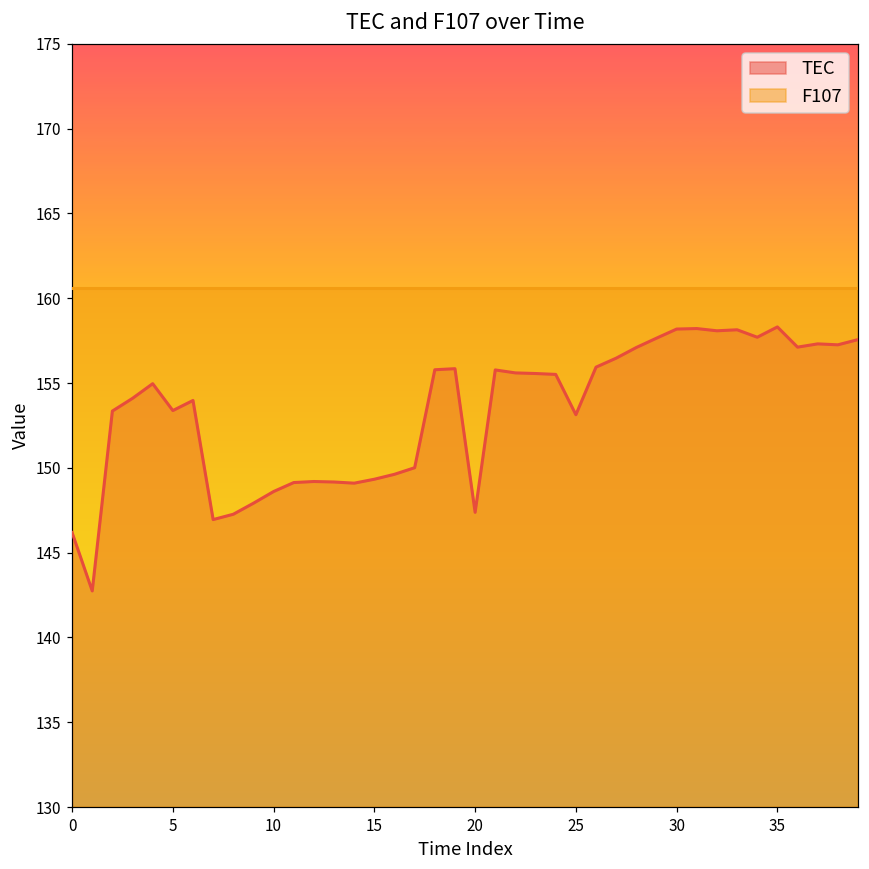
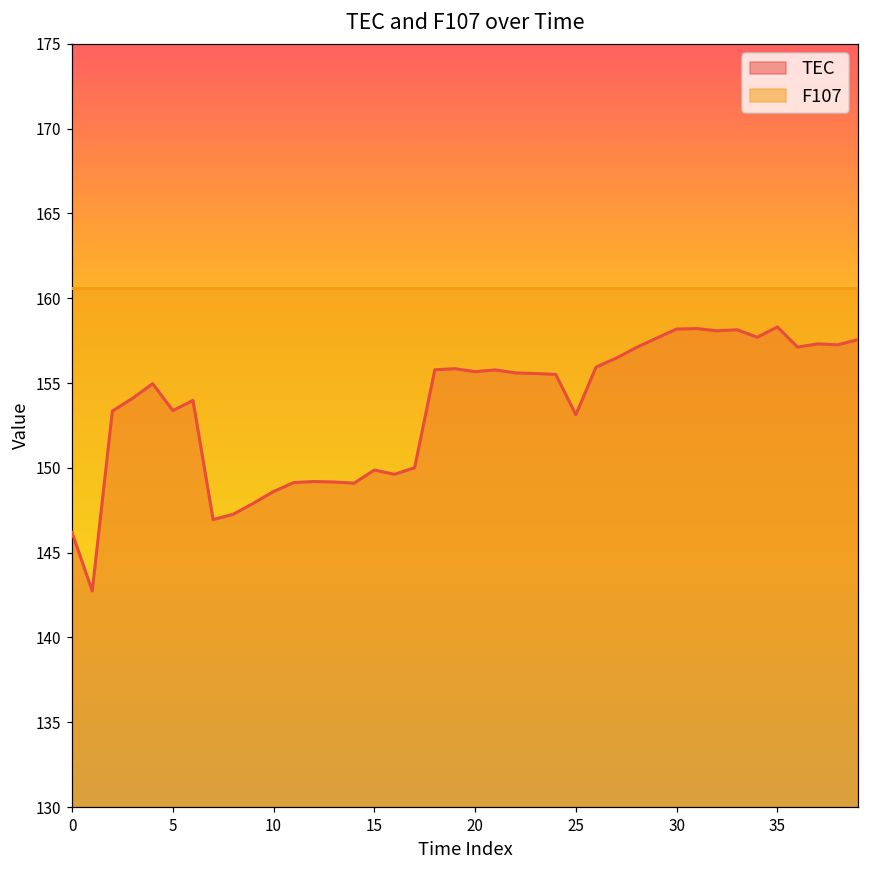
  {
    "TEC": {
      "0": 146.2,
      "5": 153.4,
      "10": 148.6,
-     "15": 149.3,
-     "20": 147.4,
+     "15": 149.9,
+     "20": 155.7,
      "25": 153.1,
      "30": 158.2,
      "35": 158.3
    },
    "F107": {
      "0": 160.6,
      "5": 160.6,
      "10": 160.6,
      "15": 160.6,
      "20": 160.6,
      "25": 160.6,
      "30": 160.6,
      "35": 160.6
    }
  }
